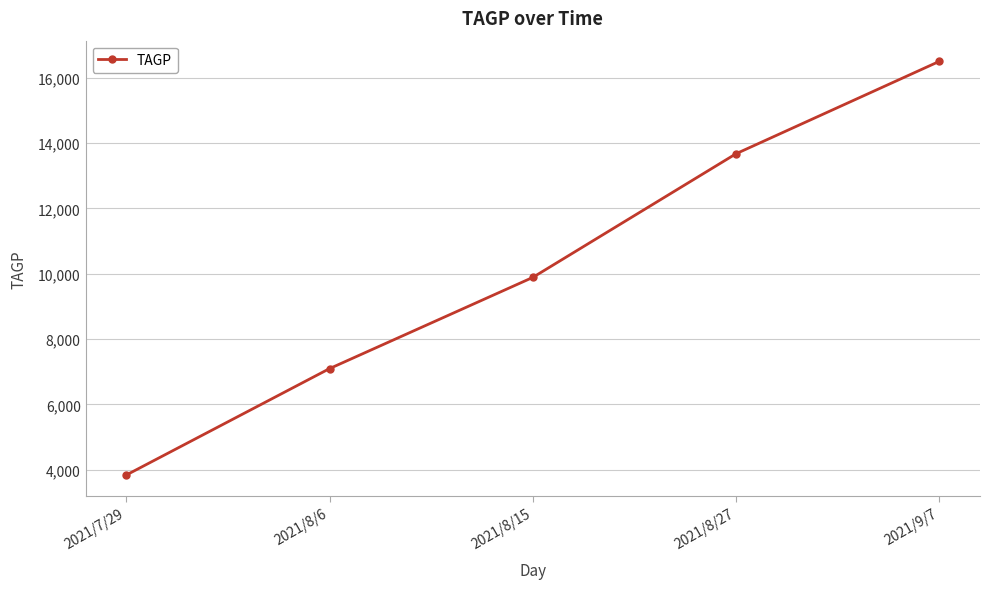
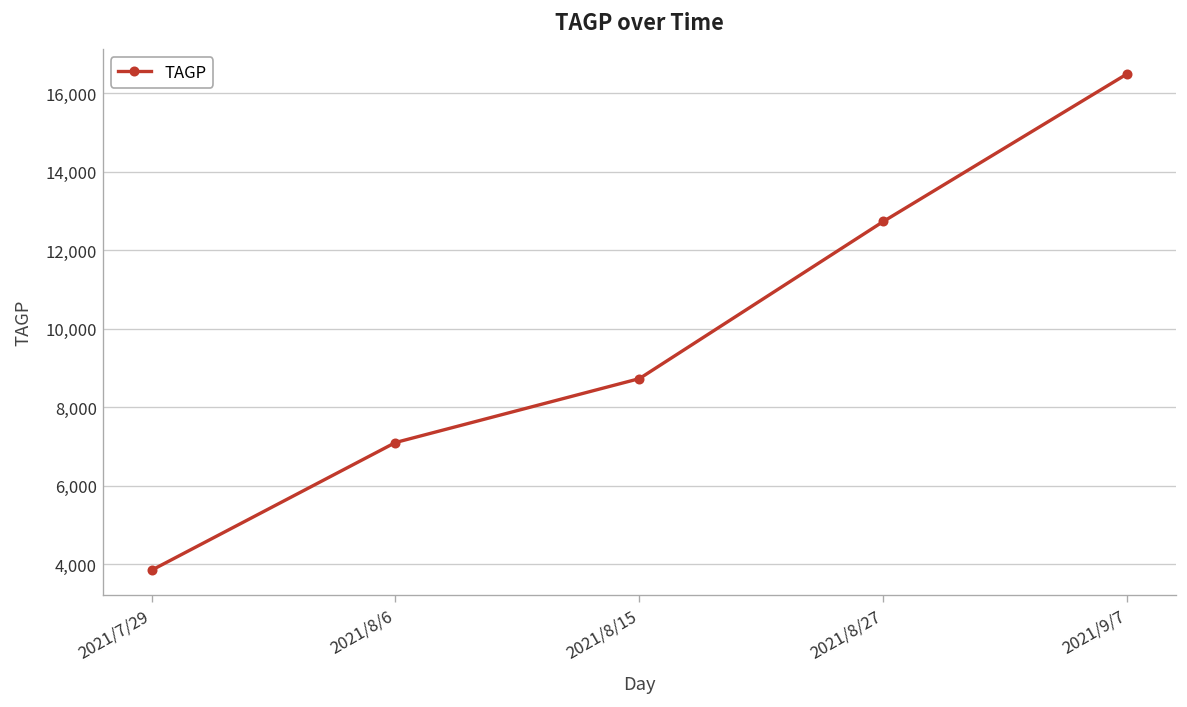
  {
    "2021/7/29": "3,800",
    "2021/8/6": "7,100",
-   "2021/8/15": "9,900",
-   "2021/8/27": "13,700",
+   "2021/8/15": "8,700",
+   "2021/8/27": "12,700",
    "2021/9/7": "16,500"
  }
